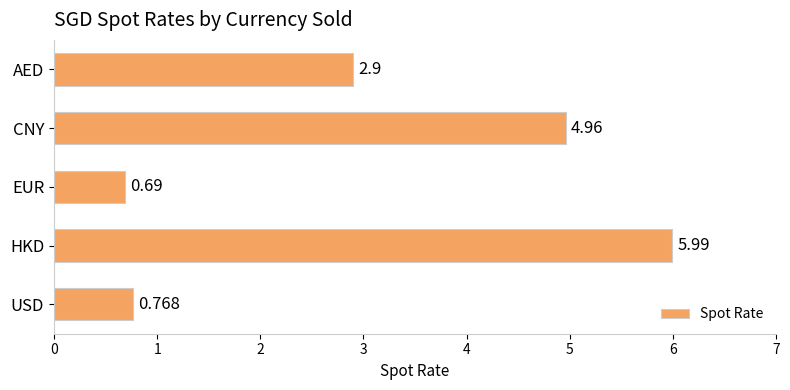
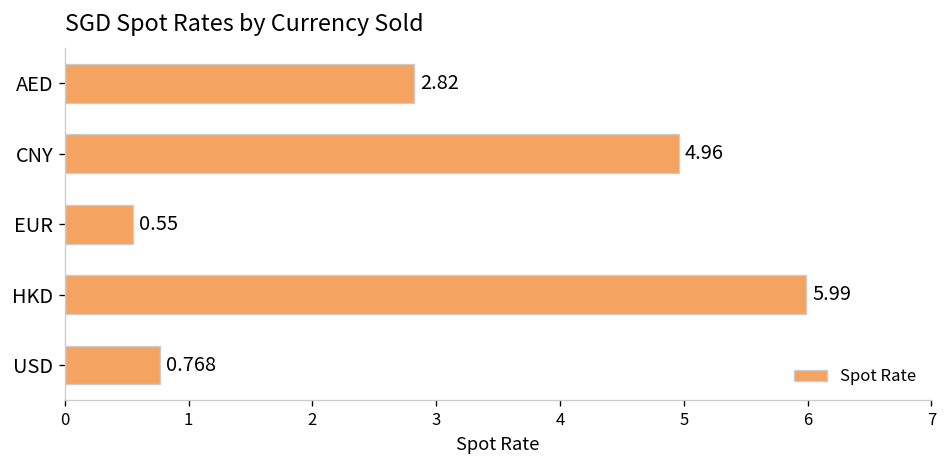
  {
-   "AED": 2.9,
+   "AED": 2.82,
    "CNY": 4.96,
-   "EUR": 0.69,
+   "EUR": 0.55,
    "HKD": 5.99,
    "USD": 0.768
  }
